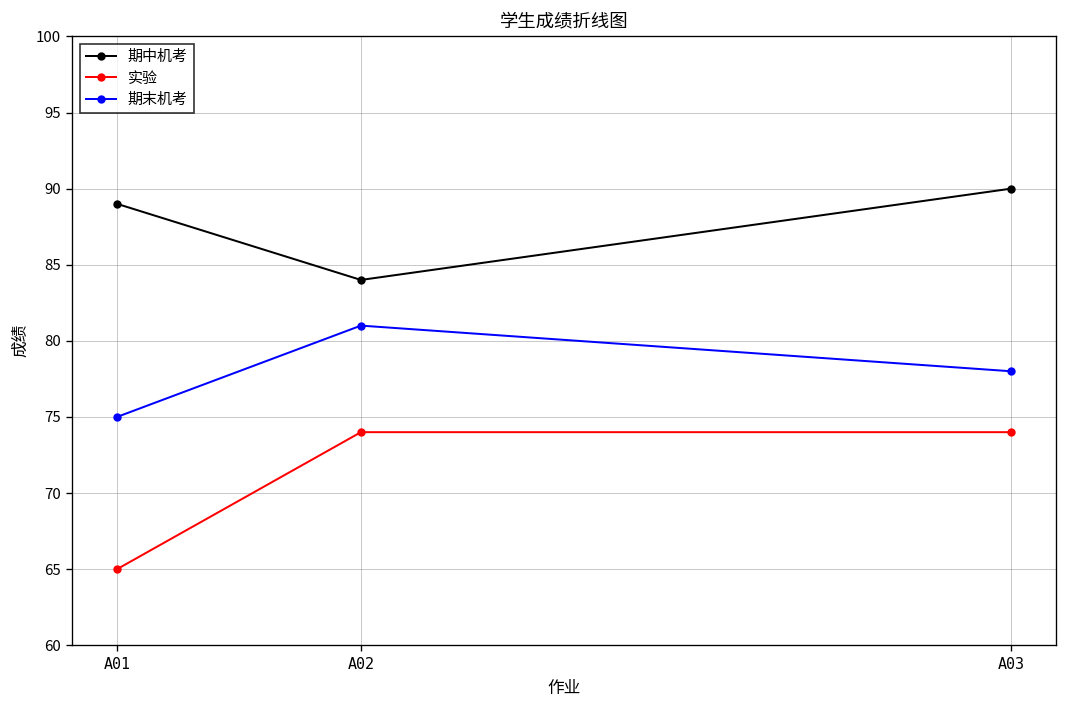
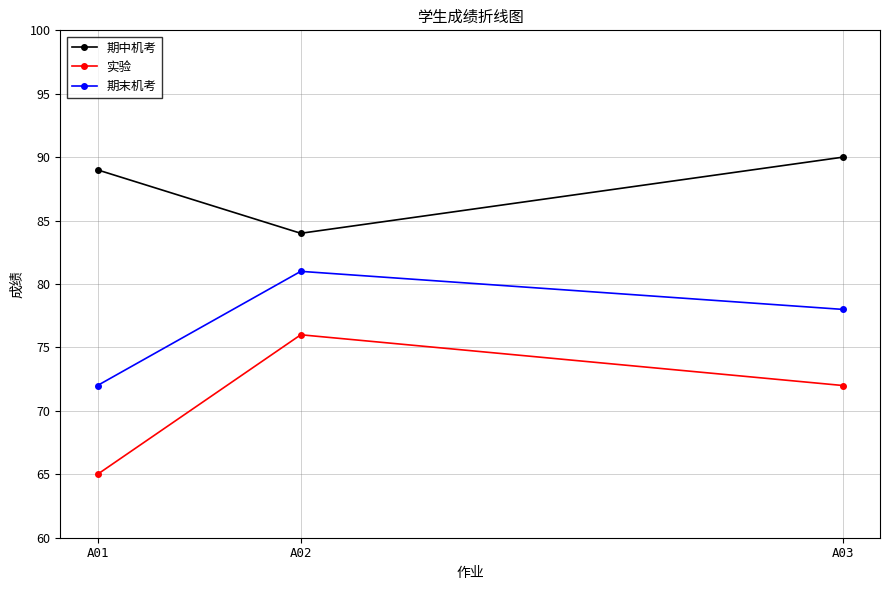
  {
    "期中机考": {
      "A01": 89,
      "A02": 84,
      "A03": 90
    },
    "实验": {
      "A01": 65,
-     "A02": 74,
-     "A03": 74
+     "A02": 76,
+     "A03": 72
    },
    "期末机考": {
-     "A01": 75,
+     "A01": 72,
      "A02": 81,
      "A03": 78
    }
  }
